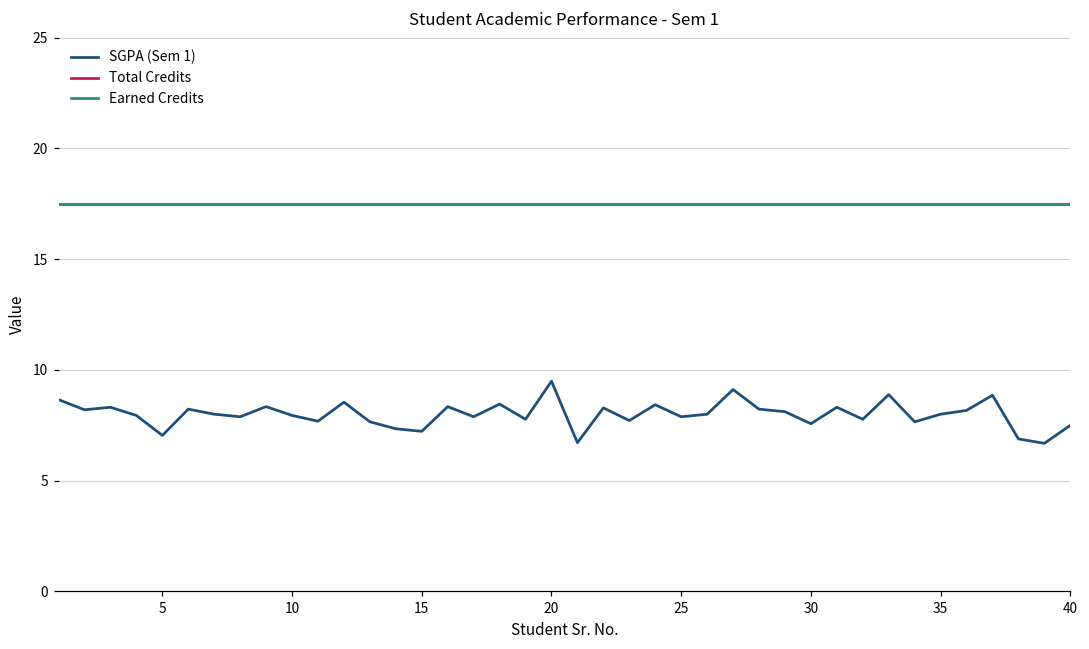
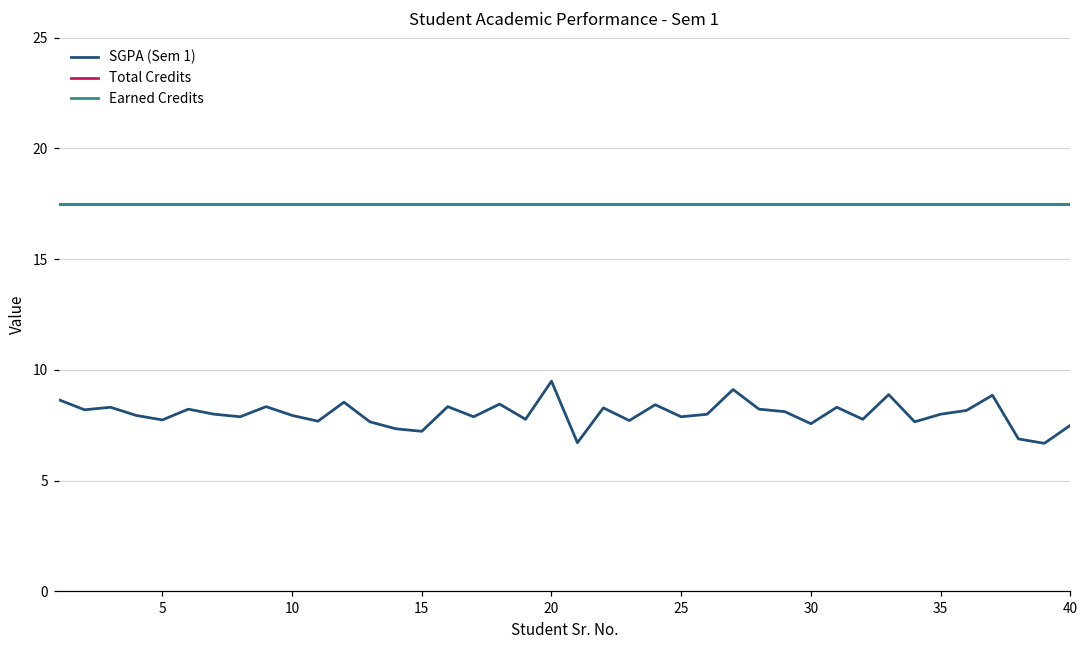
  {
    "SGPA (Sem 1)": {
-     "5": 7.0,
+     "5": 7.7,
      "10": 7.9,
      "15": 7.2,
      "20": 9.5,
      "25": 7.9,
      "30": 7.6,
      "35": 8.0,
      "40": 7.5
    },
    "Earned Credits": {
      "5": 17.5,
      "10": 17.5,
      "15": 17.5,
      "20": 17.5,
      "25": 17.5,
      "30": 17.5,
      "35": 17.5,
      "40": 17.5
    }
  }
